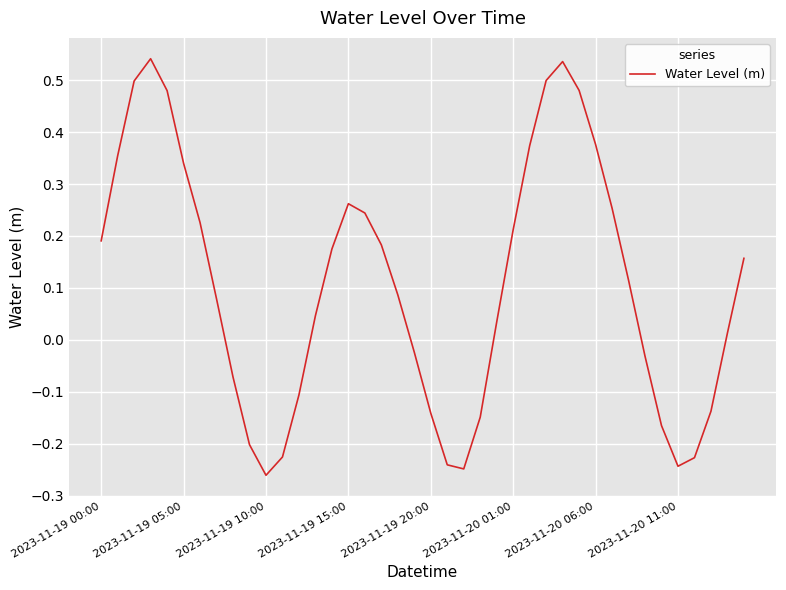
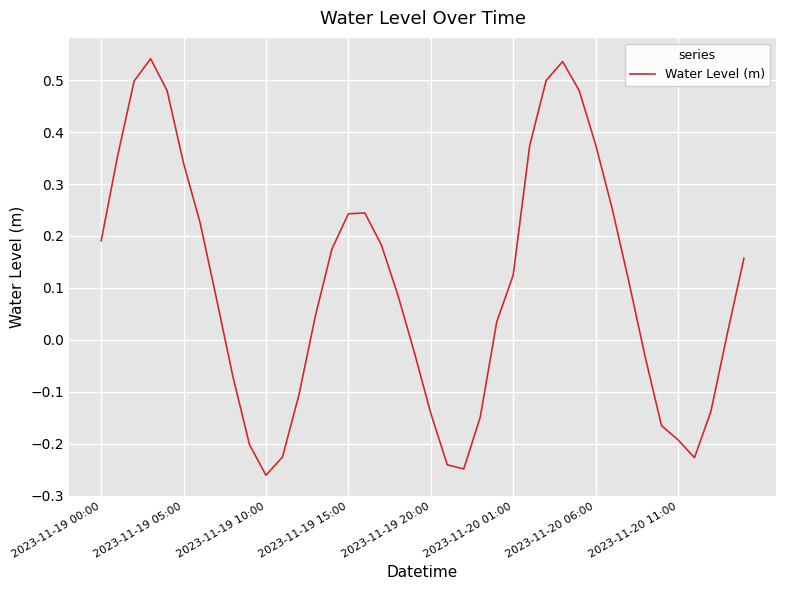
  {
    "2023-11-19 00:00": 0.19,
    "2023-11-19 05:00": 0.34,
    "2023-11-19 10:00": -0.26,
-   "2023-11-19 15:00": 0.26,
+   "2023-11-19 15:00": 0.24,
    "2023-11-19 20:00": -0.14,
-   "2023-11-20 01:00": 0.21,
+   "2023-11-20 01:00": 0.12,
    "2023-11-20 06:00": 0.38,
-   "2023-11-20 11:00": -0.24
+   "2023-11-20 11:00": -0.19
  }
